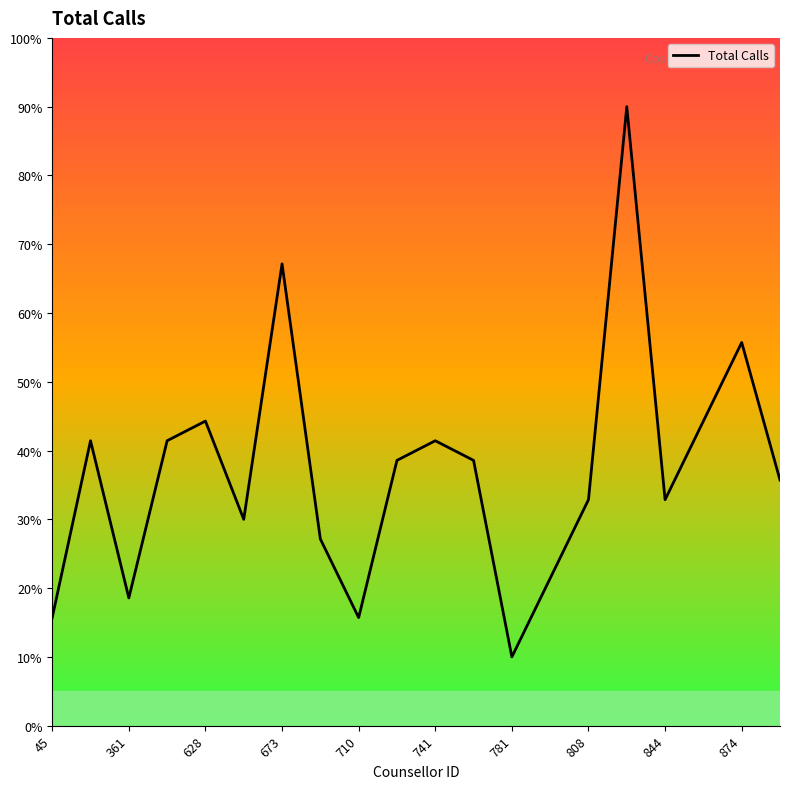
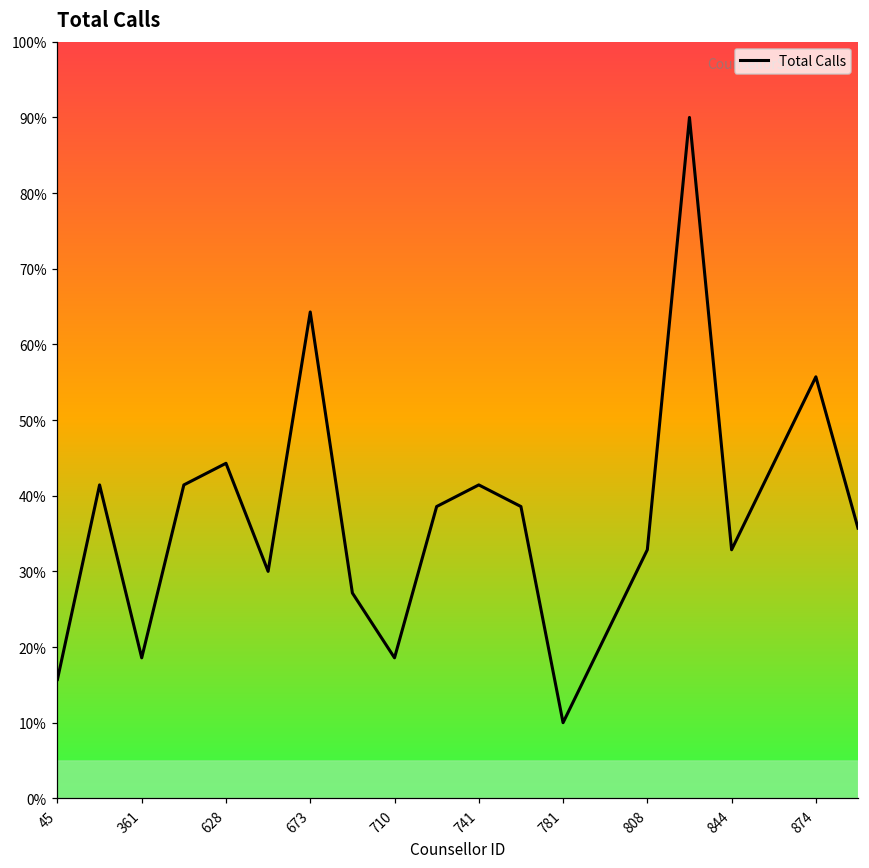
  {
    "45": "16%",
    "361": "19%",
    "628": "44%",
-   "673": "67%",
-   "710": "16%",
+   "673": "64%",
+   "710": "19%",
    "741": "41%",
    "781": "10%",
    "808": "33%",
    "844": "33%",
    "874": "56%"
  }
